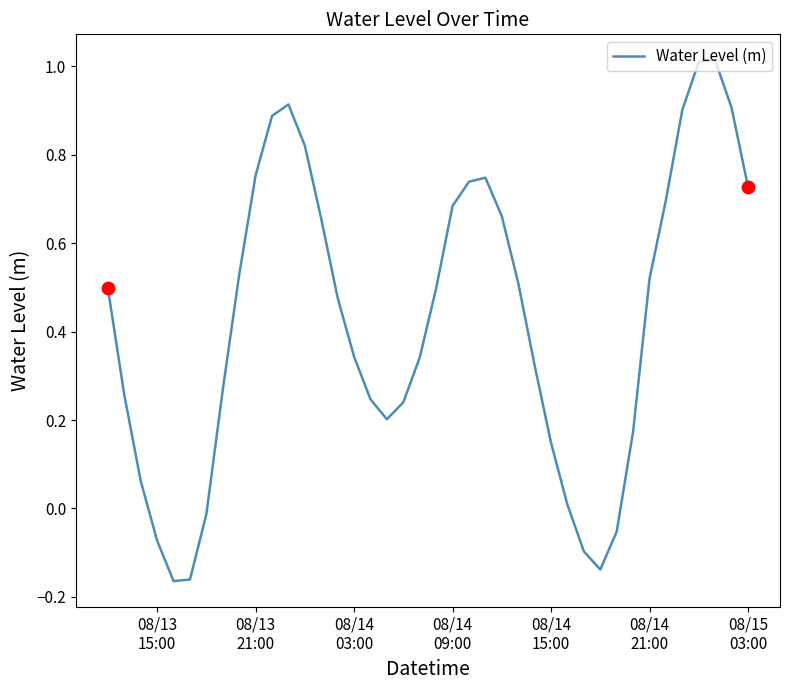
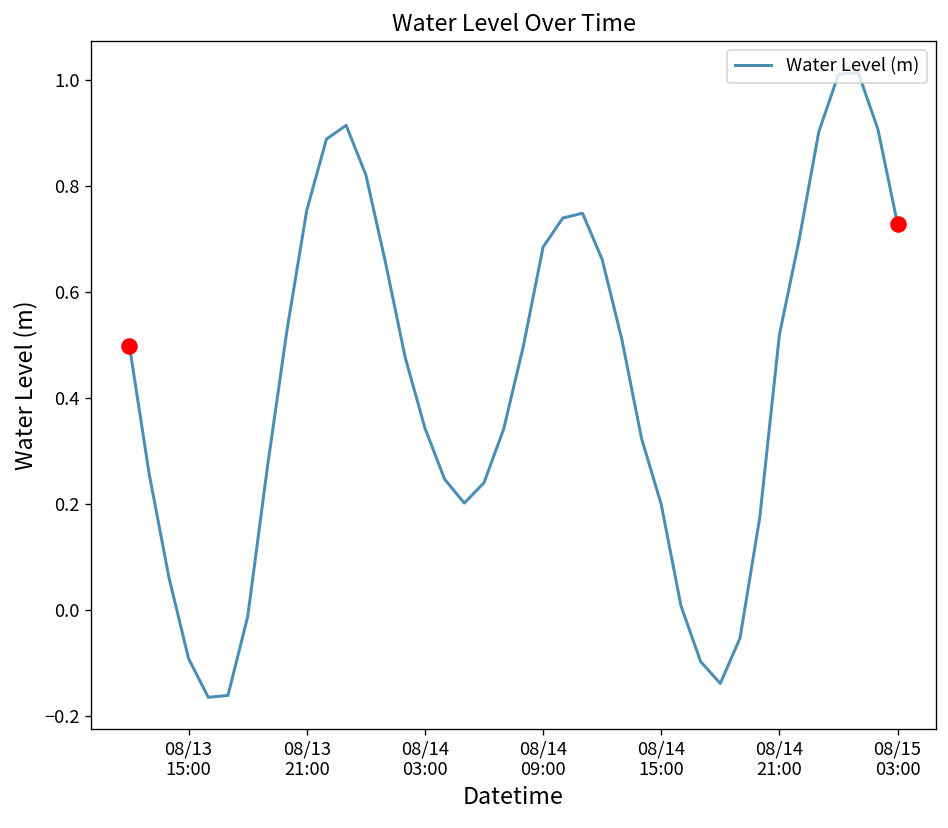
  {
    "Water Level (m)": {
-     "08/13 15:00": -0.07,
+     "08/13 15:00": -0.09,
      "08/13 21:00": 0.75,
      "08/14 03:00": 0.34,
      "08/14 09:00": 0.68,
-     "08/14 15:00": 0.15,
+     "08/14 15:00": 0.20,
      "08/14 21:00": 0.52
    }
  }
